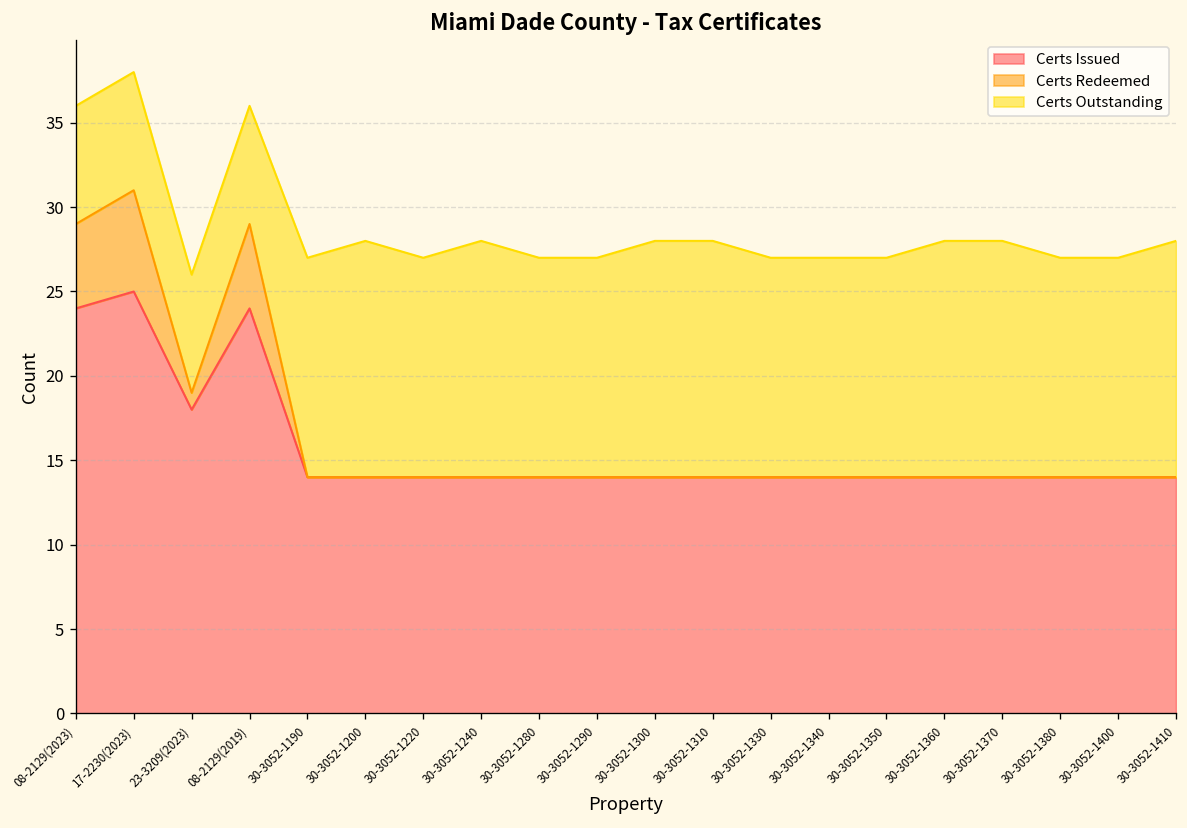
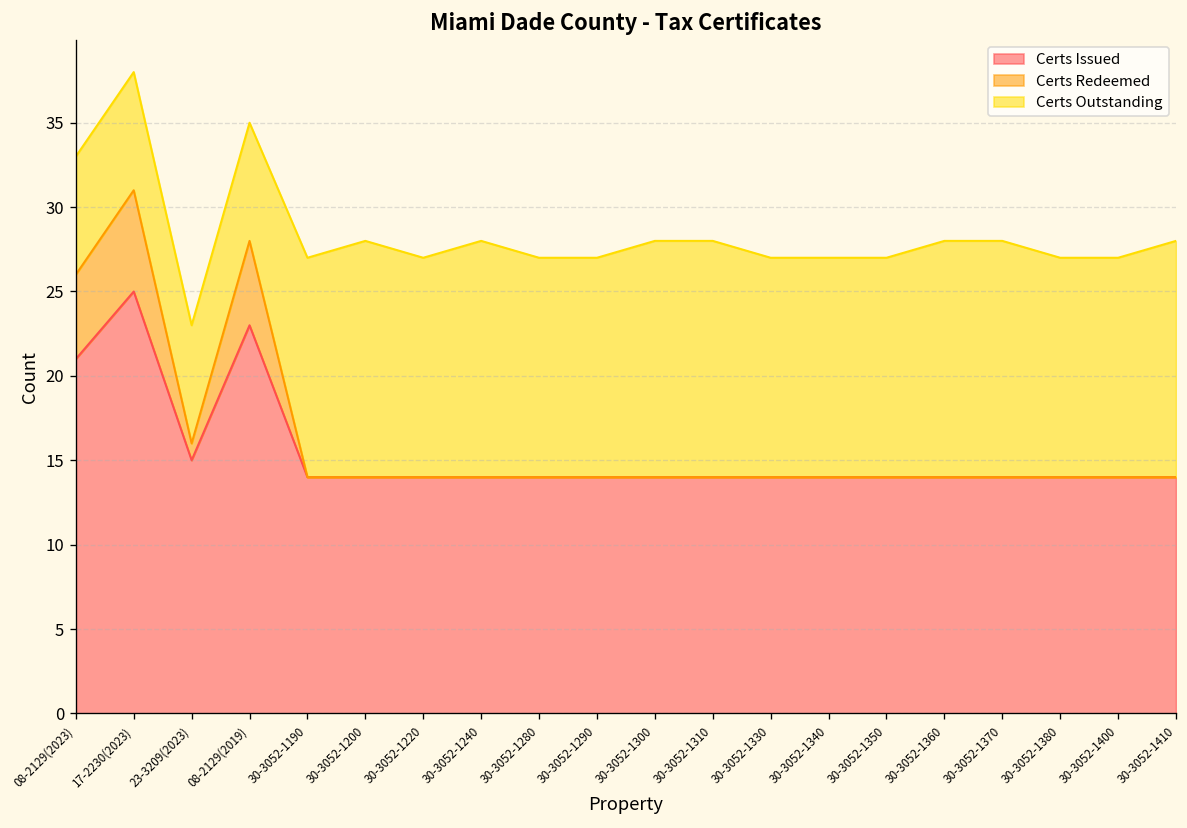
  {
    "Certs Issued": {
-     "08-2129(2023)": 24,
+     "08-2129(2023)": 21,
      "17-2230(2023)": 25,
-     "23-3209(2023)": 18,
-     "08-2129(2019)": 24
+     "23-3209(2023)": 15,
+     "08-2129(2019)": 23
    }
  }
